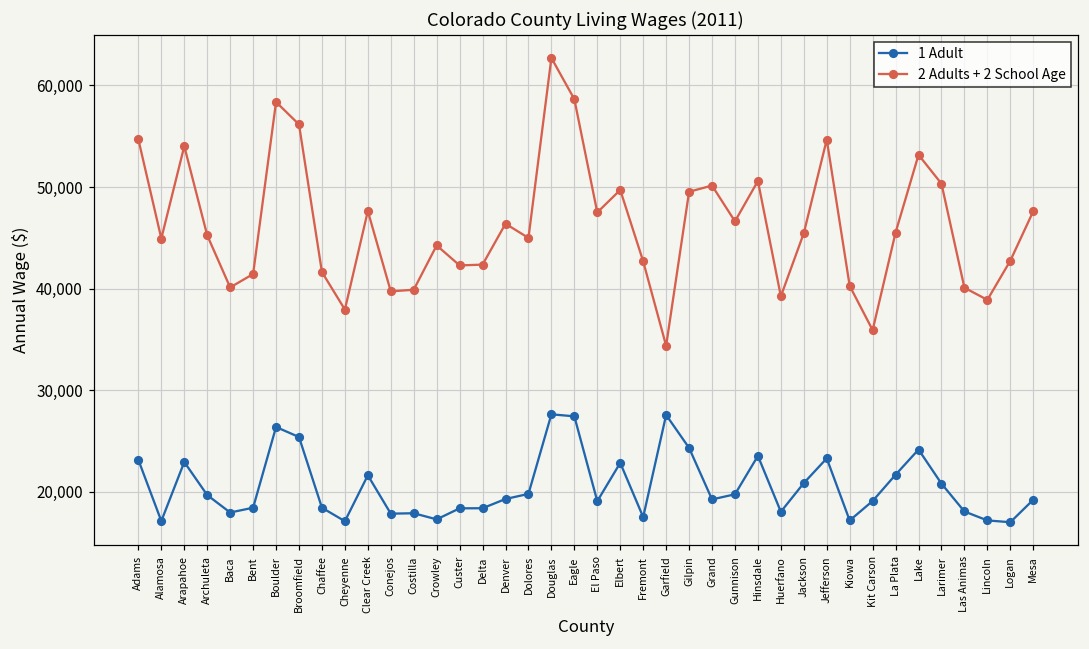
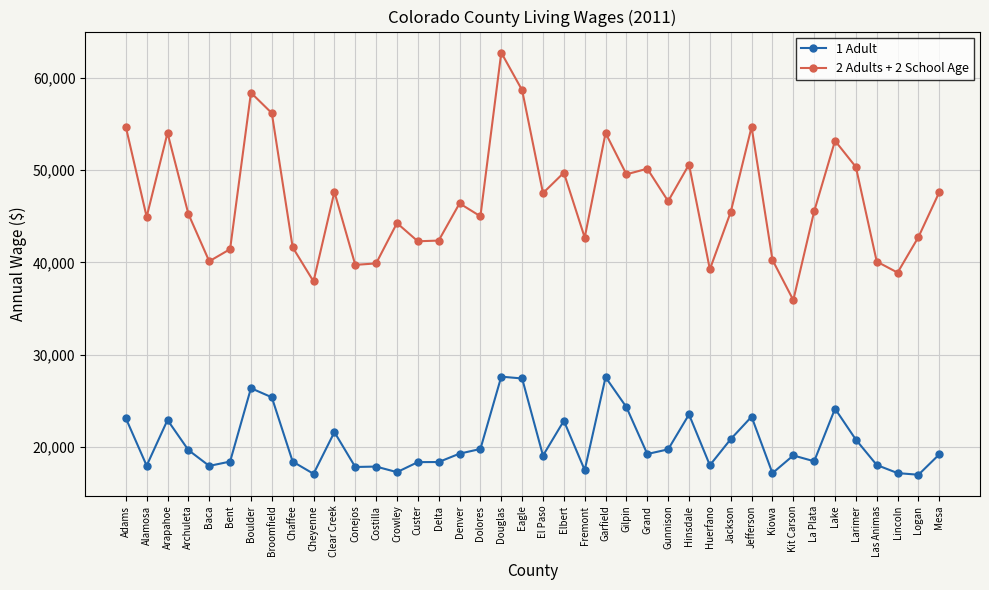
  {
    "1 Adult": {
      "Adams": "23,000",
-     "Alamosa": "17,000",
+     "Alamosa": "18,000",
      "Arapahoe": "23,000",
      "Archuleta": "20,000",
      "Baca": "18,000",
      "Bent": "18,000",
      "Boulder": "26,000",
      "Broomfield": "25,000",
      "Chaffee": "18,000",
      "Cheyenne": "17,000",
      "Clear Creek": "22,000",
      "Conejos": "18,000",
      "Costilla": "18,000",
      "Crowley": "17,000",
      "Custer": "18,000",
      "Delta": "18,000",
      "Denver": "19,000",
      "Dolores": "20,000",
      "Douglas": "28,000",
      "Eagle": "27,000",
      "El Paso": "19,000",
      "Elbert": "23,000",
      "Fremont": "18,000",
      "Garfield": "28,000",
      "Gilpin": "24,000",
      "Grand": "19,000",
      "Gunnison": "20,000",
      "Hinsdale": "24,000",
      "Huerfano": "18,000",
      "Jackson": "21,000",
      "Jefferson": "23,000",
      "Kiowa": "17,000",
      "Kit Carson": "19,000",
-     "La Plata": "22,000",
+     "La Plata": "18,000",
      "Lake": "24,000",
      "Larimer": "21,000",
      "Las Animas": "18,000",
      "Lincoln": "17,000",
      "Logan": "17,000",
      "Mesa": "19,000"
    },
    "2 Adults + 2 School Age": {
      "Adams": "55,000",
      "Alamosa": "45,000",
      "Arapahoe": "54,000",
      "Archuleta": "45,000",
      "Baca": "40,000",
      "Bent": "41,000",
      "Boulder": "58,000",
      "Broomfield": "56,000",
      "Chaffee": "42,000",
      "Cheyenne": "38,000",
      "Clear Creek": "48,000",
      "Conejos": "40,000",
      "Costilla": "40,000",
      "Crowley": "44,000",
      "Custer": "42,000",
      "Delta": "42,000",
      "Denver": "46,000",
      "Dolores": "45,000",
      "Douglas": "63,000",
      "Eagle": "59,000",
      "El Paso": "48,000",
      "Elbert": "50,000",
      "Fremont": "43,000",
-     "Garfield": "34,000",
+     "Garfield": "54,000",
      "Gilpin": "50,000",
      "Grand": "50,000",
      "Gunnison": "47,000",
      "Hinsdale": "51,000",
      "Huerfano": "39,000",
      "Jackson": "45,000",
      "Jefferson": "55,000",
      "Kiowa": "40,000",
      "Kit Carson": "36,000",
      "La Plata": "46,000",
      "Lake": "53,000",
      "Larimer": "50,000",
      "Las Animas": "40,000",
      "Lincoln": "39,000",
      "Logan": "43,000",
      "Mesa": "48,000"
    }
  }
